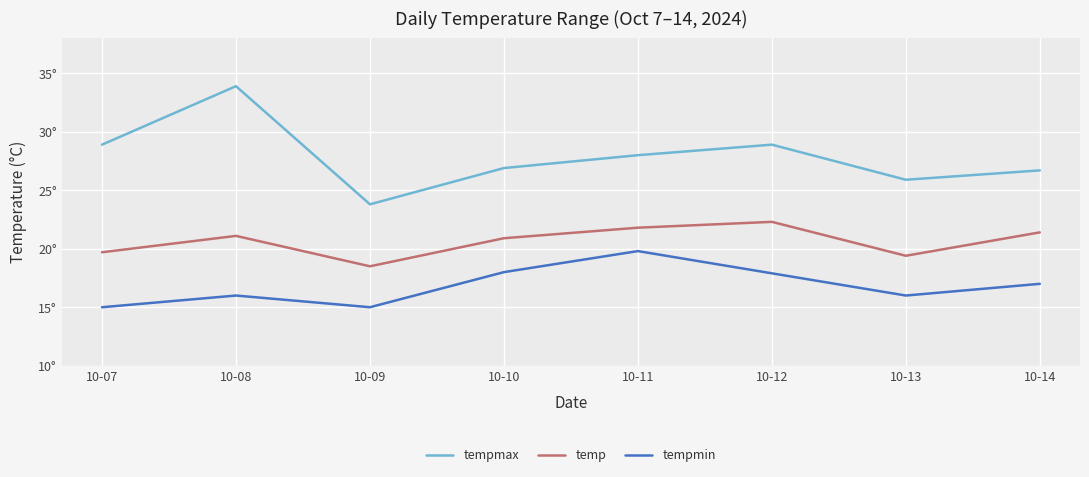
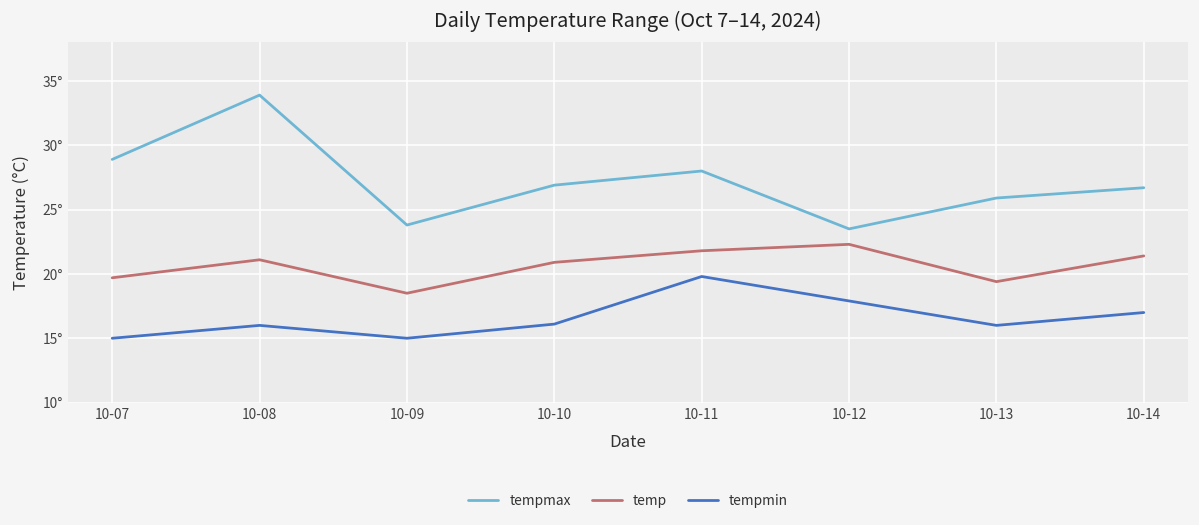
  {
    "tempmax": {
      "10-07": "28.9°",
      "10-08": "33.9°",
      "10-09": "23.8°",
      "10-10": "26.9°",
      "10-11": "28.0°",
-     "10-12": "28.9°",
+     "10-12": "23.5°",
      "10-13": "25.9°",
      "10-14": "26.7°"
    },
    "temp": {
      "10-07": "19.7°",
      "10-08": "21.1°",
      "10-09": "18.5°",
      "10-10": "20.9°",
      "10-11": "21.8°",
      "10-12": "22.3°",
      "10-13": "19.4°",
      "10-14": "21.4°"
    },
    "tempmin": {
      "10-07": "15.0°",
      "10-08": "16.0°",
      "10-09": "15.0°",
-     "10-10": "18.0°",
+     "10-10": "16.1°",
      "10-11": "19.8°",
      "10-12": "17.9°",
      "10-13": "16.0°",
      "10-14": "17.0°"
    }
  }
